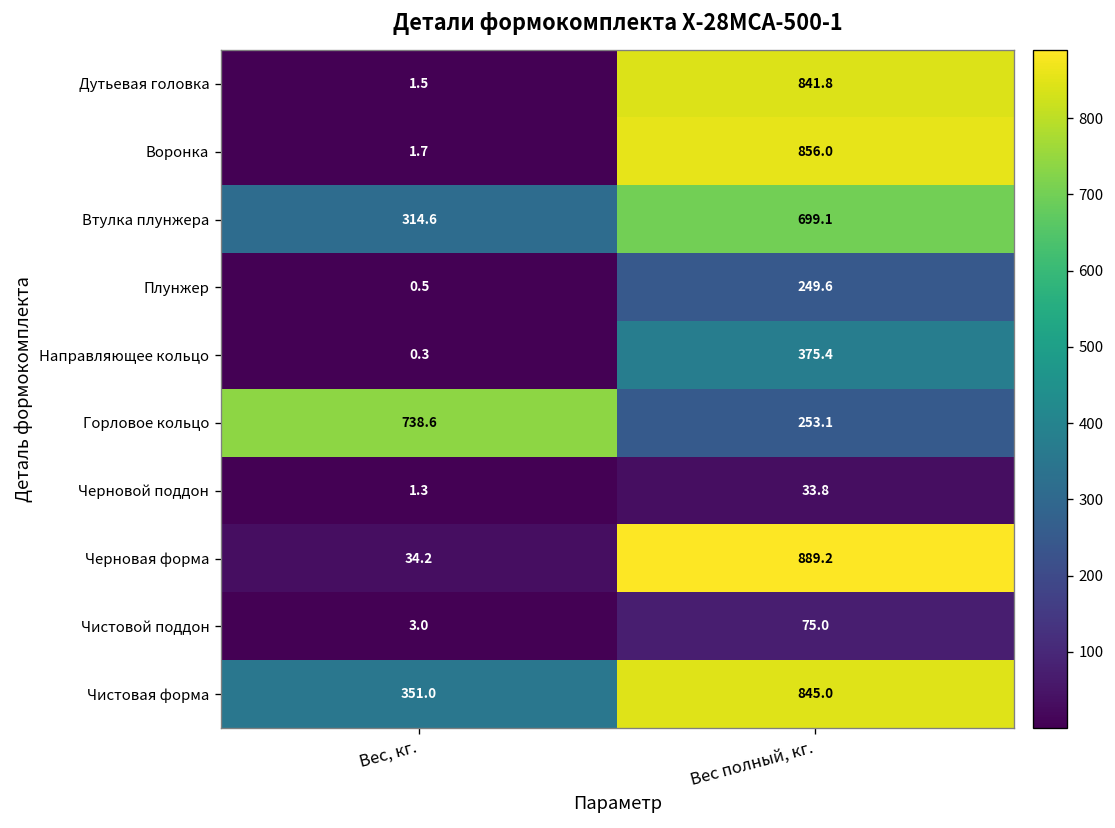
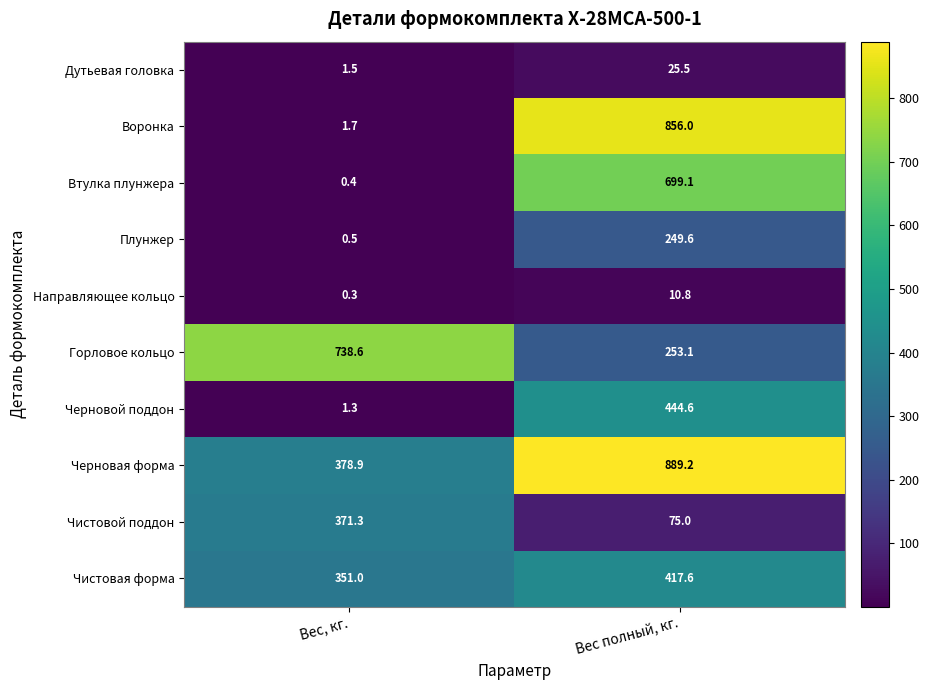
  {
    "Дутьевая головка": {
      "Вес, кг.": 1.5,
-     "Вес полный, кг.": 841.8
+     "Вес полный, кг.": 25.5
    },
    "Воронка": {
      "Вес, кг.": 1.7,
      "Вес полный, кг.": 856.0
    },
    "Втулка плунжера": {
-     "Вес, кг.": 314.6,
+     "Вес, кг.": 0.4,
      "Вес полный, кг.": 699.1
    },
    "Плунжер": {
      "Вес, кг.": 0.5,
      "Вес полный, кг.": 249.6
    },
    "Направляющее кольцо": {
      "Вес, кг.": 0.3,
-     "Вес полный, кг.": 375.4
+     "Вес полный, кг.": 10.8
    },
    "Горловое кольцо": {
      "Вес, кг.": 738.6,
      "Вес полный, кг.": 253.1
    },
    "Черновой поддон": {
      "Вес, кг.": 1.3,
-     "Вес полный, кг.": 33.8
+     "Вес полный, кг.": 444.6
    },
    "Черновая форма": {
-     "Вес, кг.": 34.2,
+     "Вес, кг.": 378.9,
      "Вес полный, кг.": 889.2
    },
    "Чистовой поддон": {
-     "Вес, кг.": 3.0,
+     "Вес, кг.": 371.3,
      "Вес полный, кг.": 75.0
    },
    "Чистовая форма": {
      "Вес, кг.": 351.0,
-     "Вес полный, кг.": 845.0
+     "Вес полный, кг.": 417.6
    }
  }
